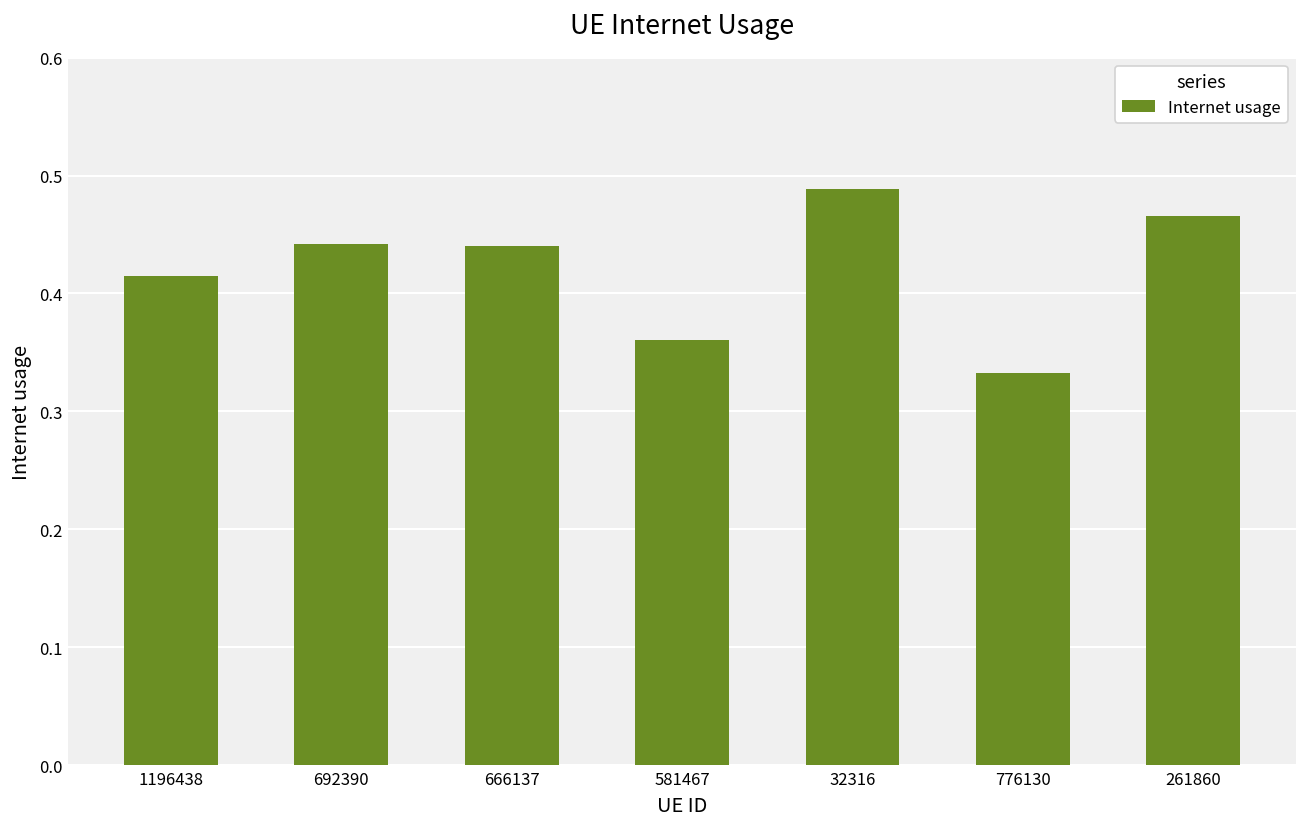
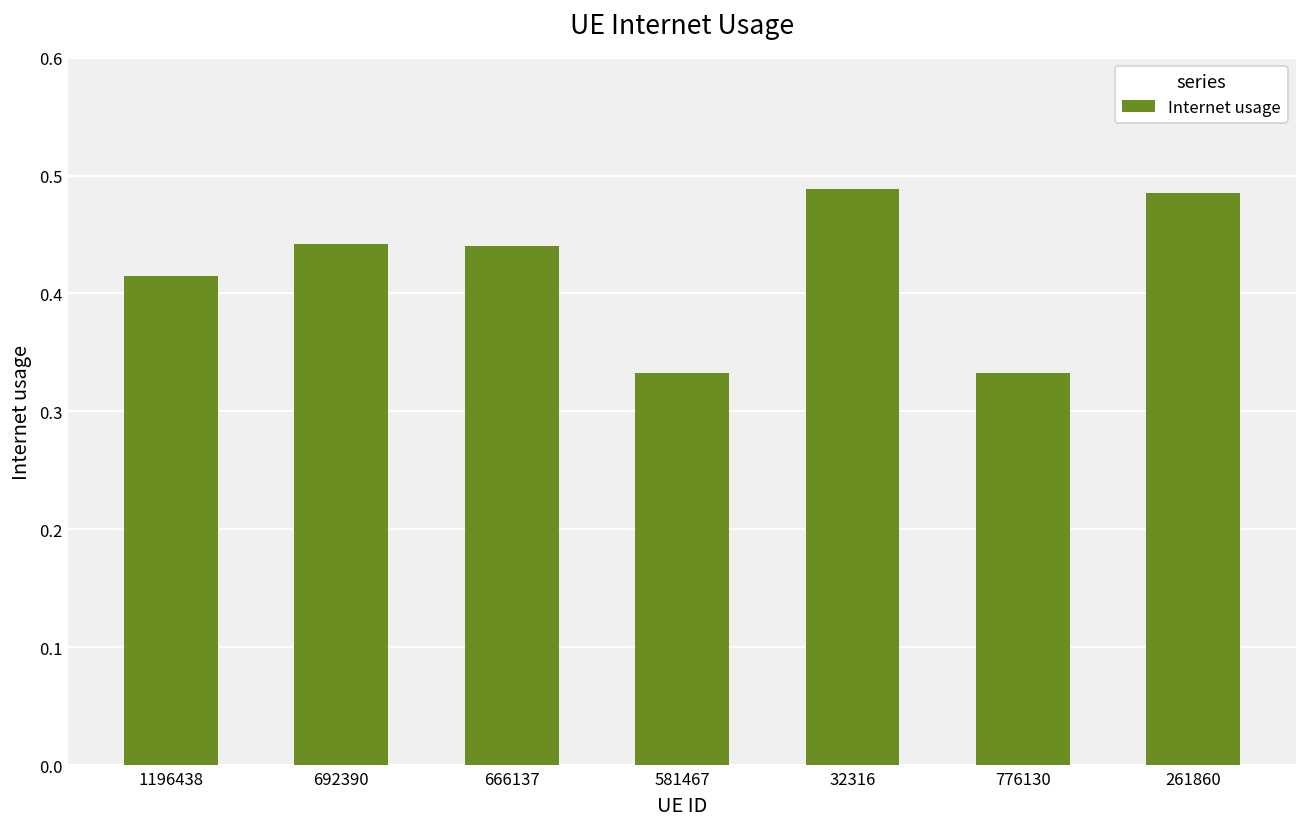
  {
    "1196438": 0.41,
    "692390": 0.44,
    "666137": 0.44,
-   "581467": 0.36,
+   "581467": 0.33,
    "32316": 0.49,
    "776130": 0.33,
-   "261860": 0.47
+   "261860": 0.49
  }
